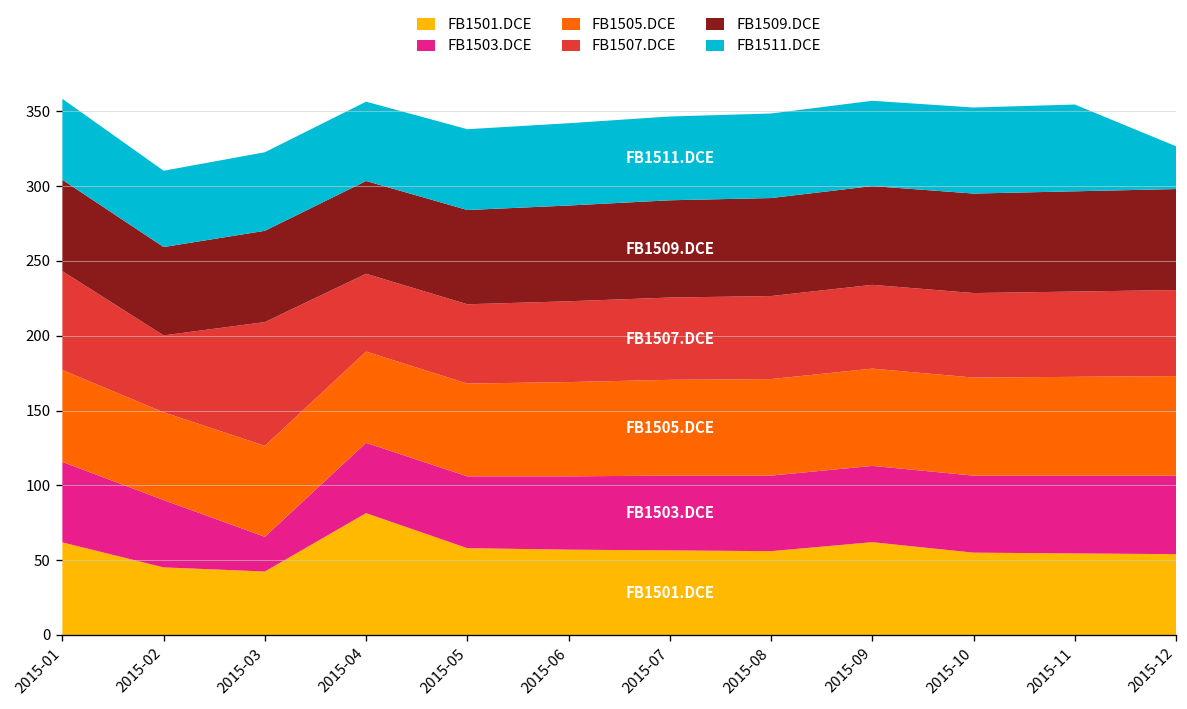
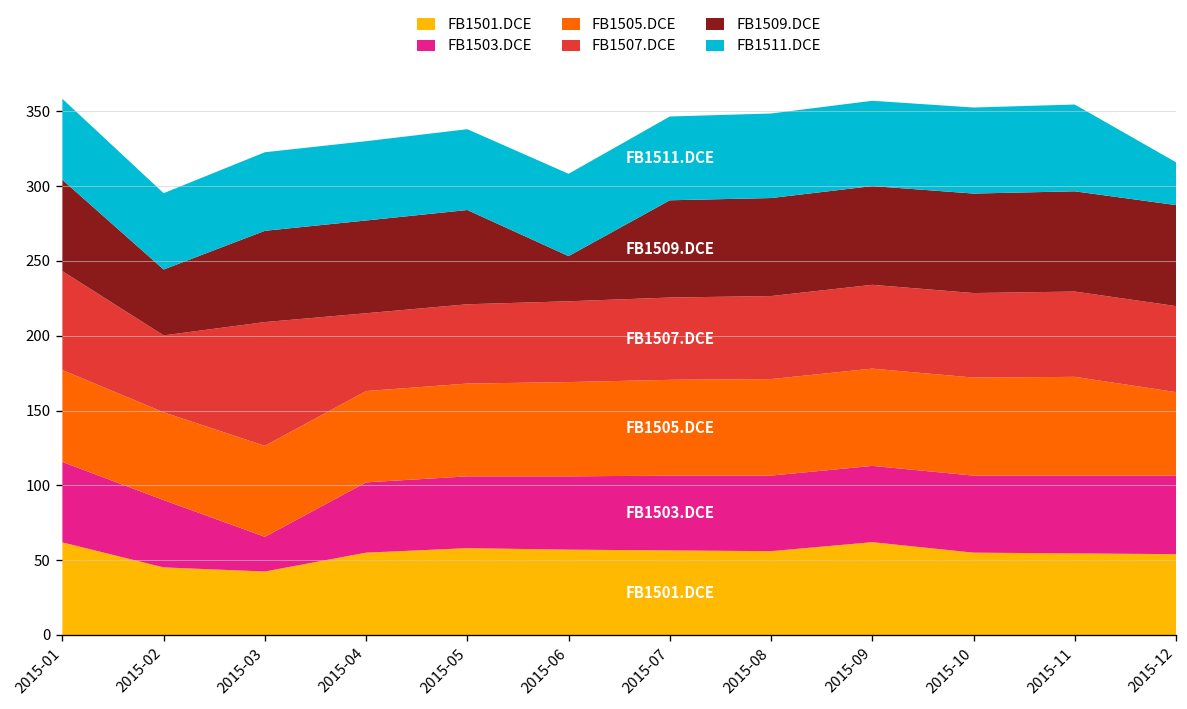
  {
    "FB1501.DCE": {
-     "2015-04": 81
+     "2015-04": 55
    },
    "FB1505.DCE": {
-     "2015-12": 67
+     "2015-12": 56
    },
    "FB1509.DCE": {
-     "2015-02": 59,
-     "2015-06": 64
+     "2015-02": 44,
+     "2015-06": 30
    },
    "FB1511.DCE": {
      "2015-01": 54,
      "2015-02": 51,
      "2015-03": 53,
      "2015-04": 53,
      "2015-05": 54,
      "2015-06": 55,
      "2015-07": 56,
      "2015-08": 57,
      "2015-09": 57,
      "2015-10": 58,
      "2015-11": 58,
      "2015-12": 29
    }
  }
